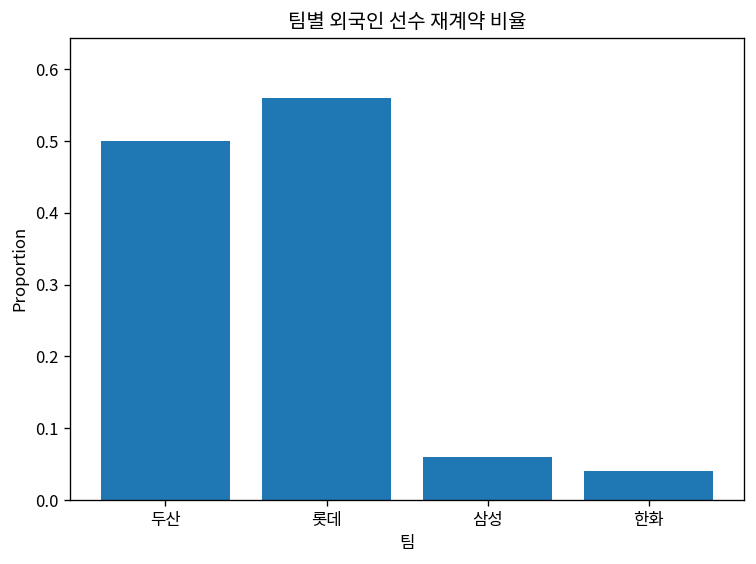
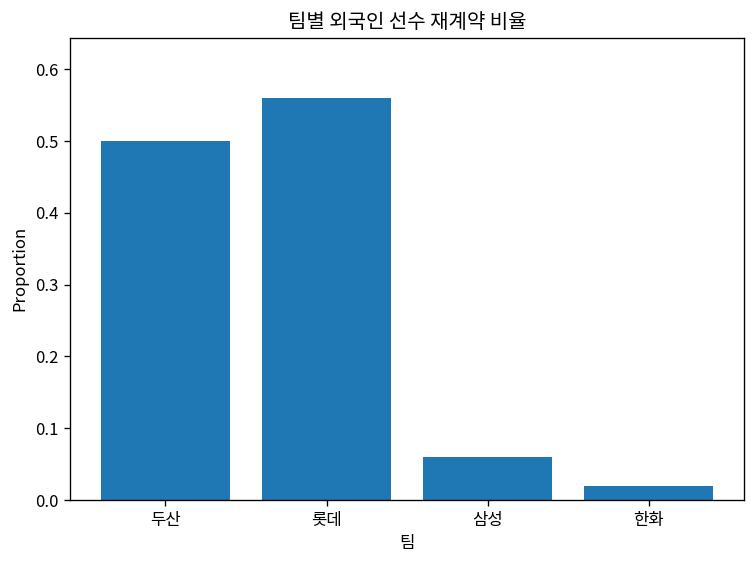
  {
    "두산": 0.50,
    "롯데": 0.56,
    "삼성": 0.06,
-   "한화": 0.04
+   "한화": 0.02
  }
